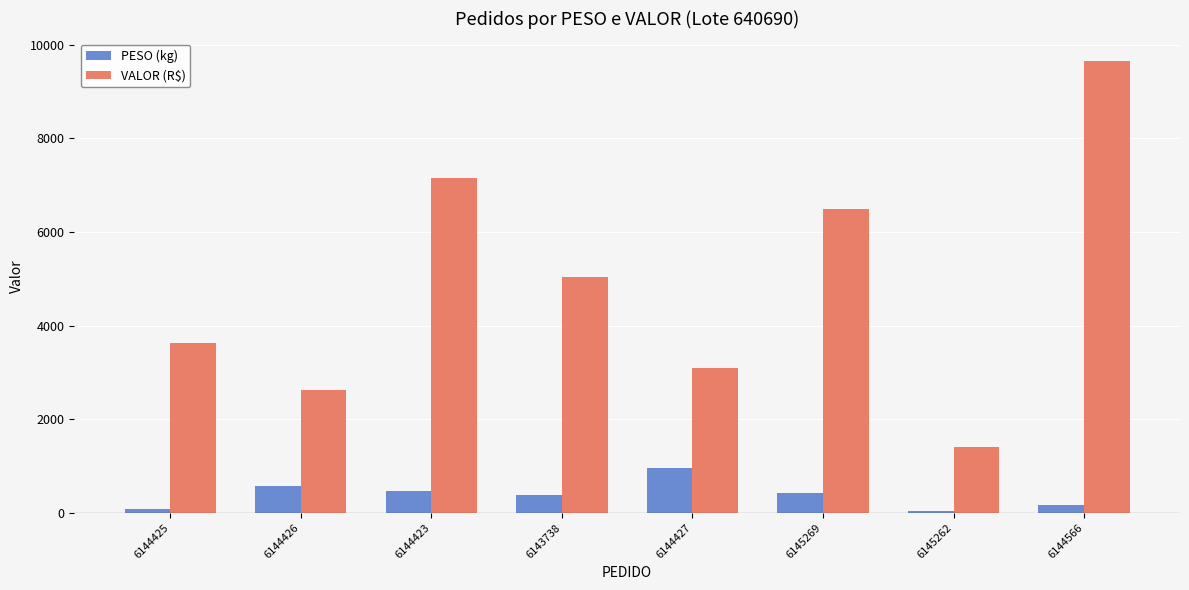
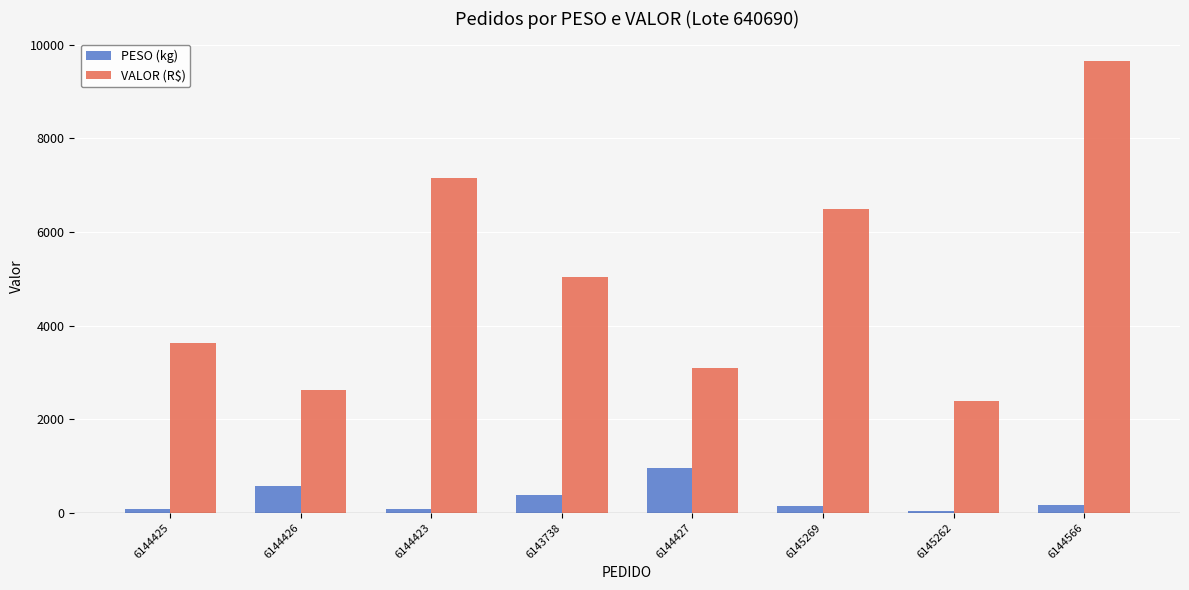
  {
    "PESO (kg)": {
      "6144425": 100,
      "6144426": 600,
-     "6144423": 500,
+     "6144423": 100,
      "6143738": 400,
      "6144427": 900,
-     "6145269": 400,
+     "6145269": 100,
      "6144566": 200
    },
    "VALOR (R$)": {
      "6144425": 3600,
      "6144426": 2600,
      "6144423": 7200,
      "6143738": 5000,
      "6144427": 3100,
      "6145269": 6500,
-     "6145262": 1400,
+     "6145262": 2400,
      "6144566": 9600
    }
  }
